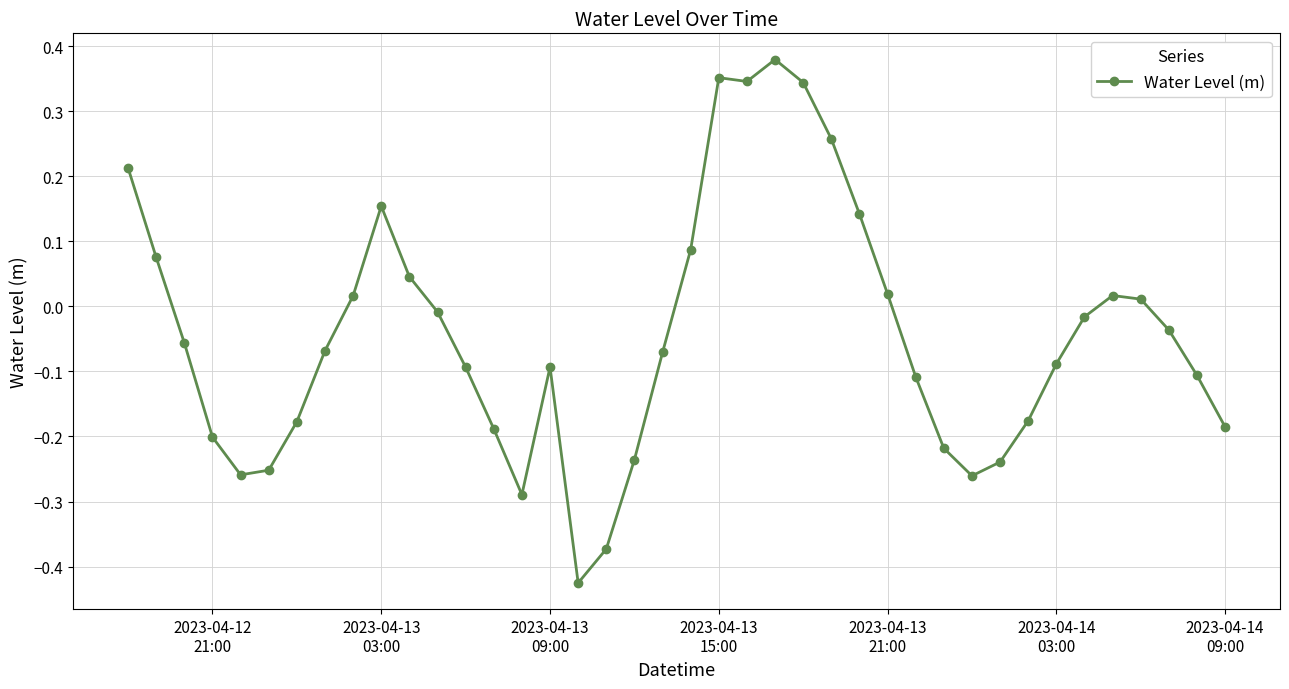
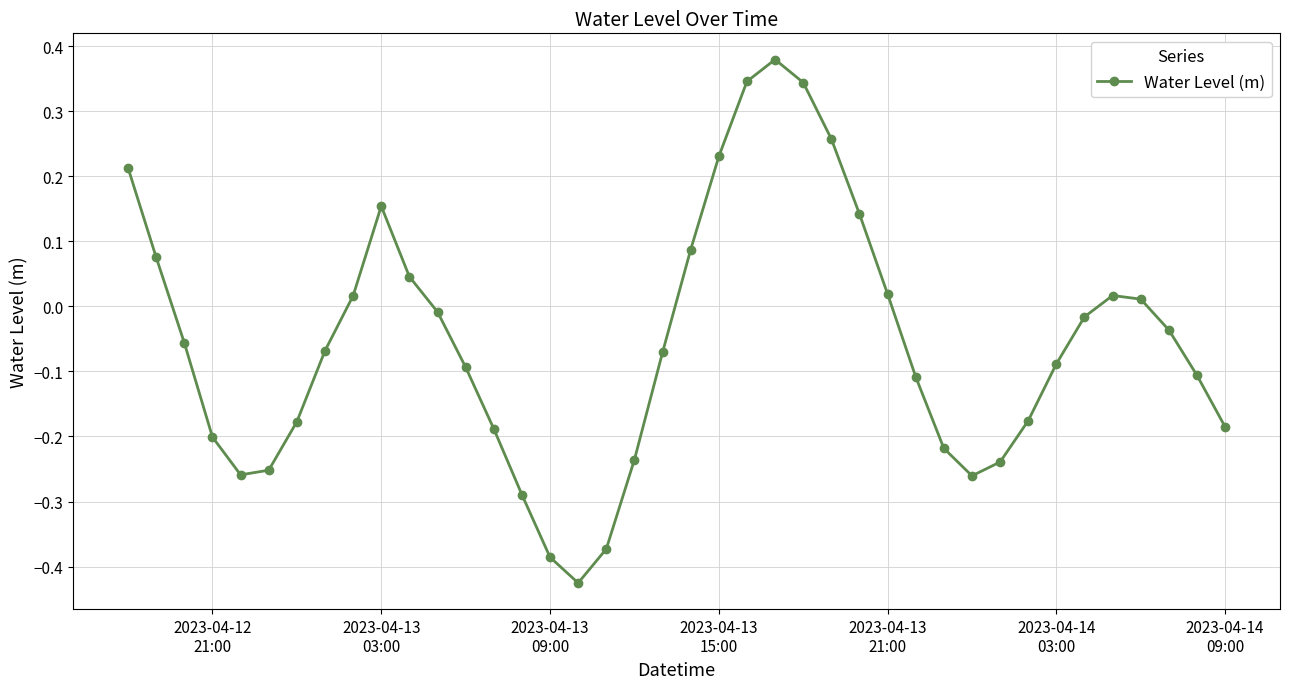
  {
    "2023-04-12 21:00": -0.20,
    "2023-04-13 03:00": 0.15,
-   "2023-04-13 09:00": -0.09,
-   "2023-04-13 15:00": 0.35,
+   "2023-04-13 09:00": -0.39,
+   "2023-04-13 15:00": 0.23,
    "2023-04-13 21:00": 0.02,
    "2023-04-14 03:00": -0.09,
    "2023-04-14 09:00": -0.19
  }
